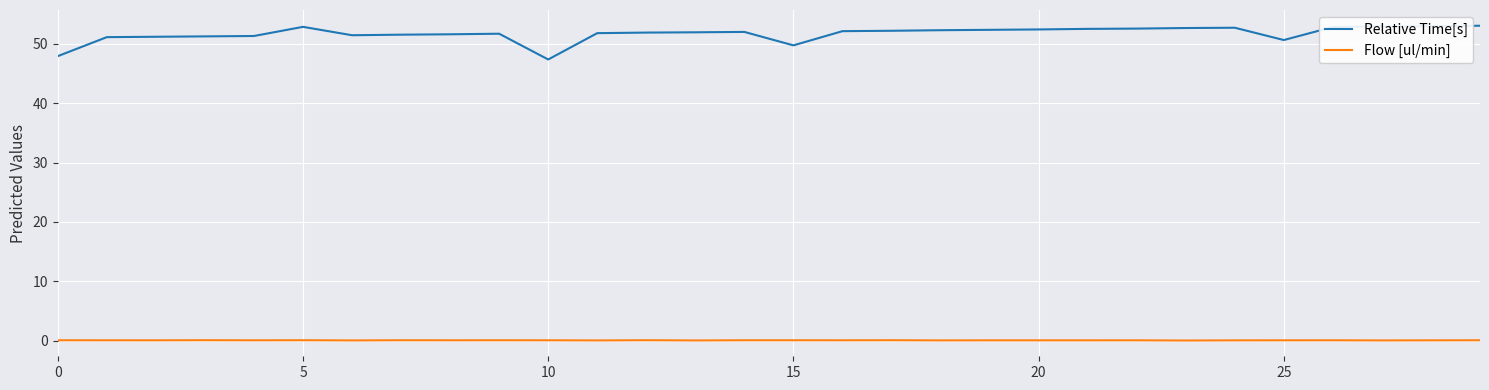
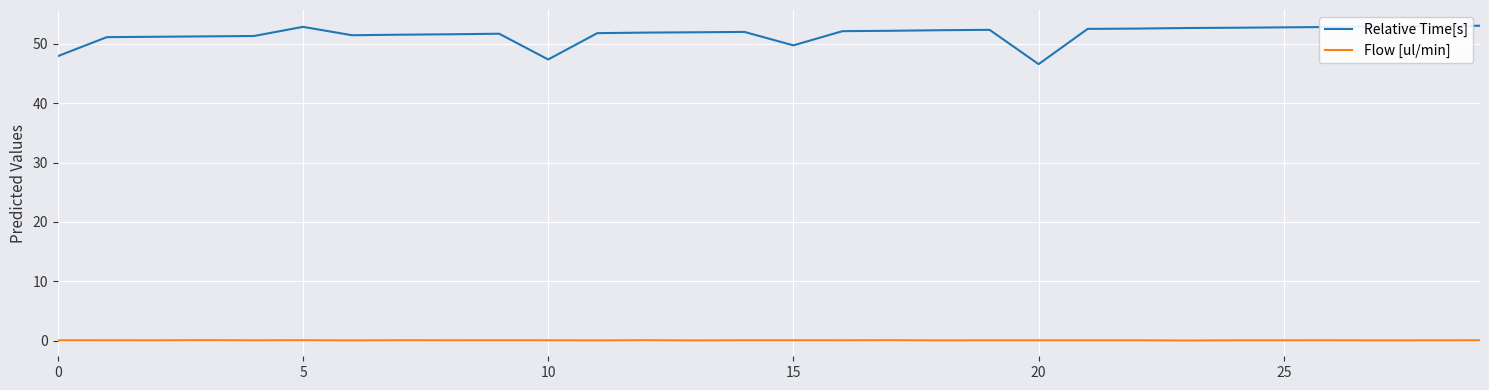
  {
    "Relative Time[s]": {
      "0": 48,
      "5": 53,
      "10": 47,
      "15": 50,
-     "20": 52,
-     "25": 51
+     "20": 47,
+     "25": 53
    },
    "Flow [ul/min]": {
      "0": 0,
      "5": 0,
      "10": 0,
      "15": 0,
      "20": 0,
      "25": 0
    }
  }
